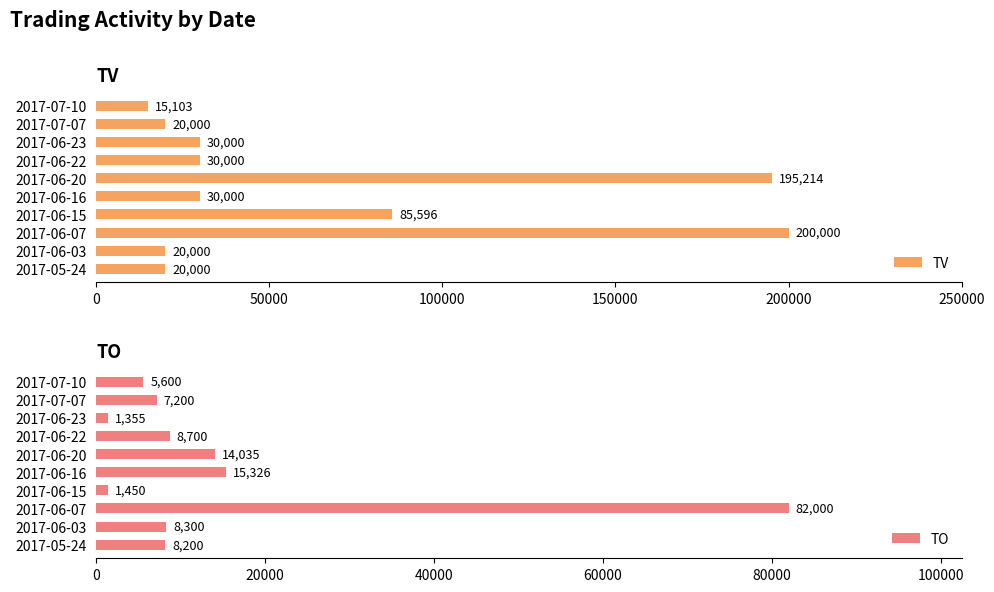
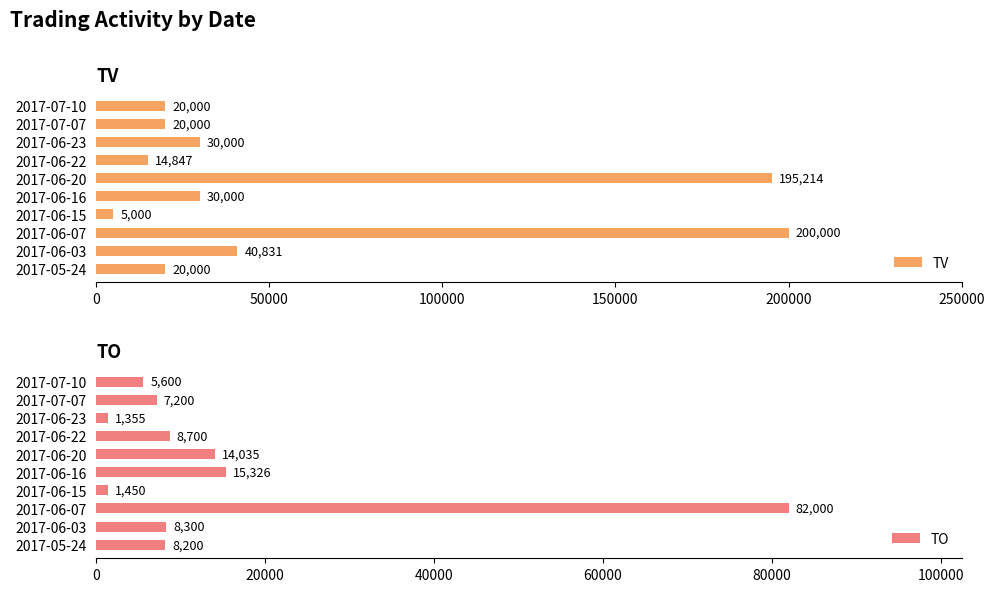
  {
    "TV": {
-     "2017-07-10": "15,103",
+     "2017-07-10": "20,000",
      "2017-07-07": "20,000",
      "2017-06-23": "30,000",
-     "2017-06-22": "30,000",
+     "2017-06-22": "14,847",
      "2017-06-20": "195,214",
      "2017-06-16": "30,000",
-     "2017-06-15": "85,596",
+     "2017-06-15": "5,000",
      "2017-06-07": "200,000",
-     "2017-06-03": "20,000",
+     "2017-06-03": "40,831",
      "2017-05-24": "20,000"
    },
    "TO": {
      "2017-07-10": "5,600",
      "2017-07-07": "7,200",
      "2017-06-23": "1,355",
      "2017-06-22": "8,700",
      "2017-06-20": "14,035",
      "2017-06-16": "15,326",
      "2017-06-15": "1,450",
      "2017-06-07": "82,000",
      "2017-06-03": "8,300",
      "2017-05-24": "8,200"
    }
  }
